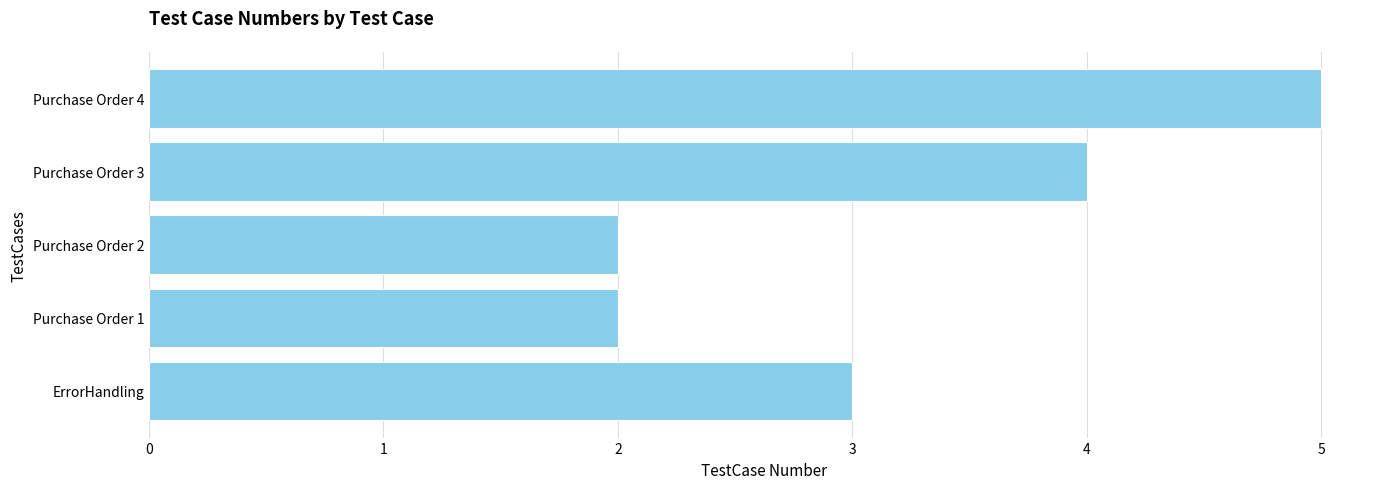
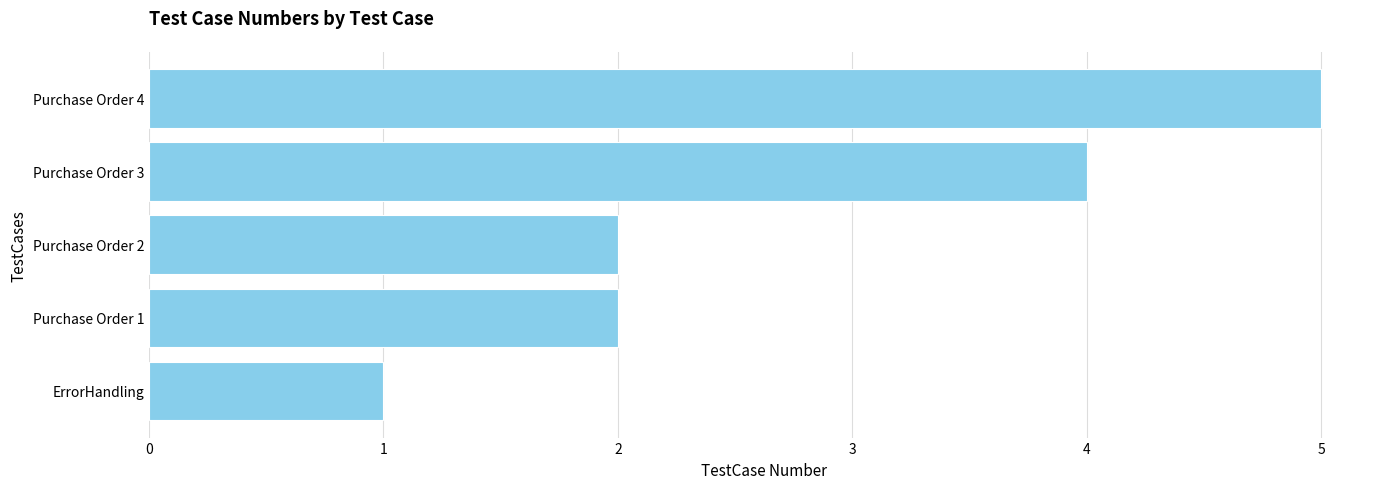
  {
    "Purchase Order 4": 5,
    "Purchase Order 3": 4,
    "Purchase Order 2": 2,
    "Purchase Order 1": 2,
-   "ErrorHandling": 3
+   "ErrorHandling": 1
  }
